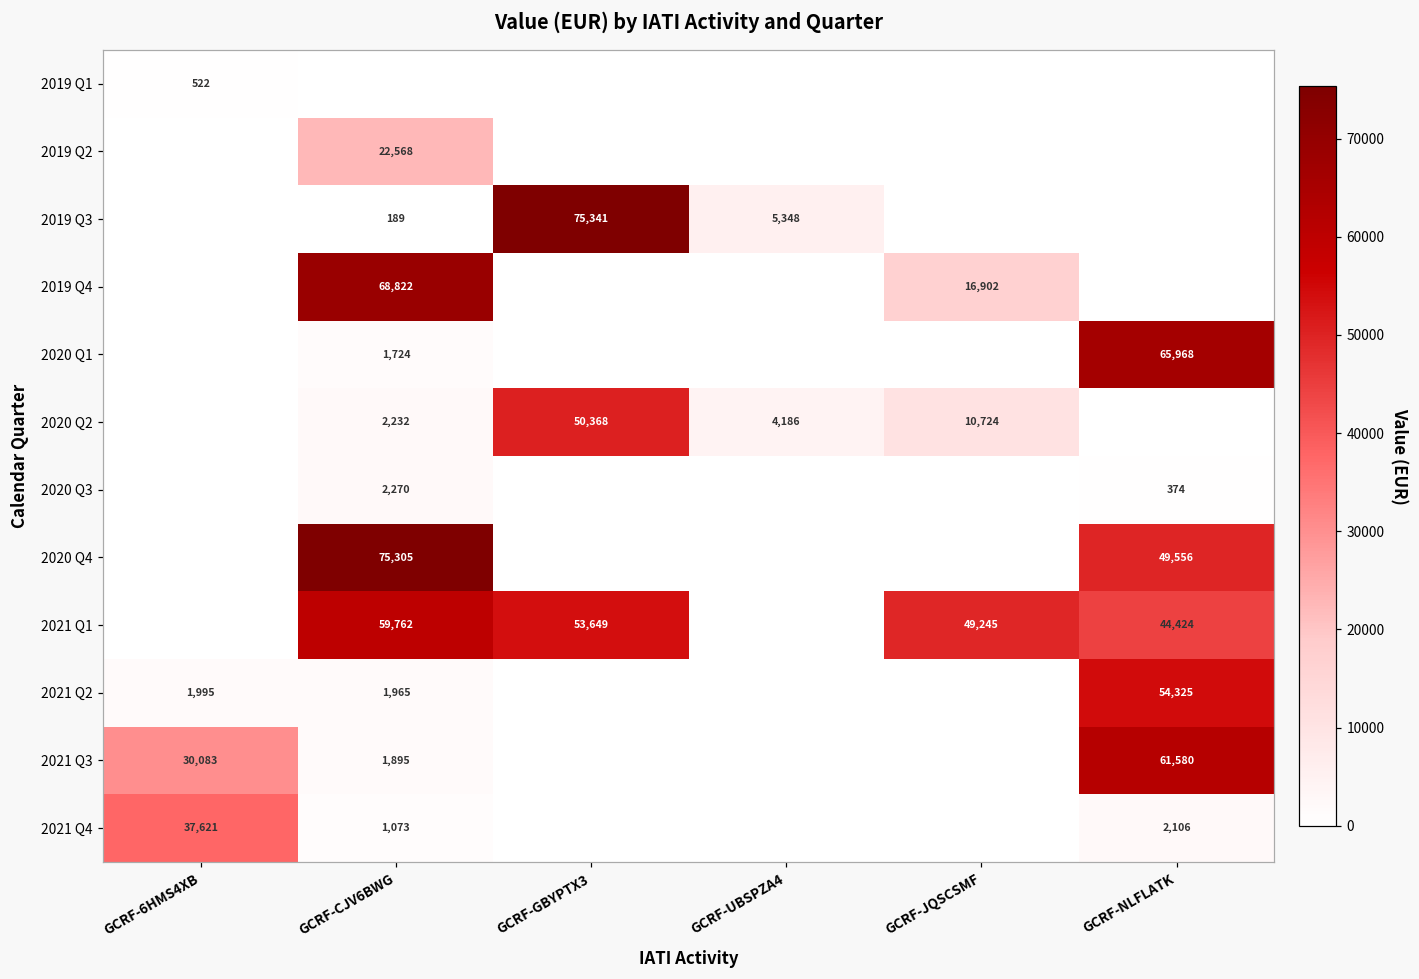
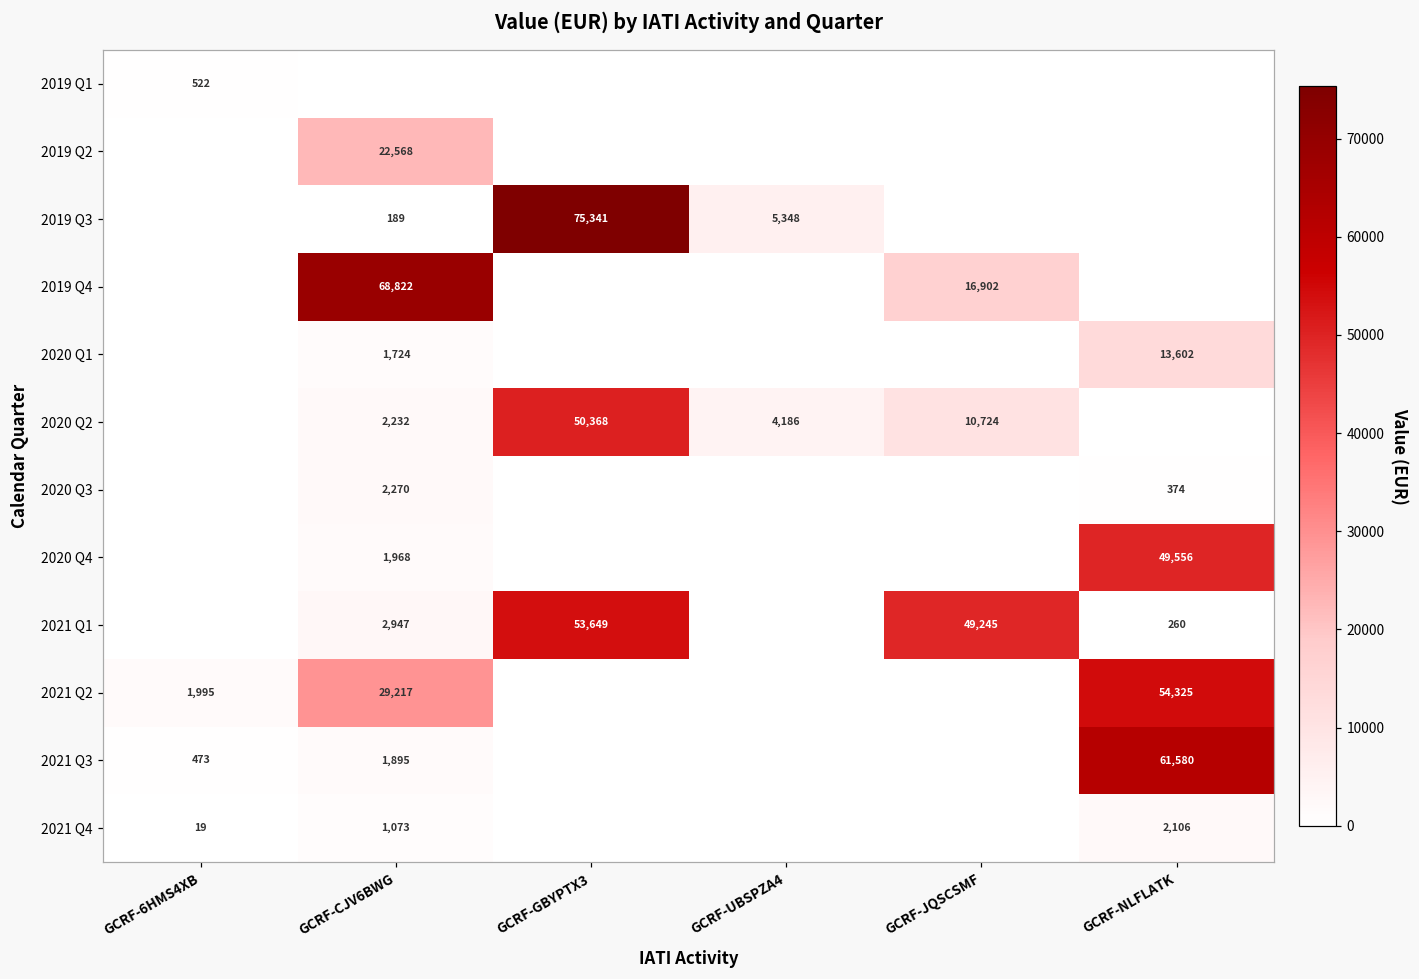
  {
    "2019 Q1": {
      "GCRF-6HMS4XB": "522"
    },
    "2019 Q2": {
      "GCRF-CJV6BWG": "22,568"
    },
    "2019 Q3": {
      "GCRF-CJV6BWG": "189",
      "GCRF-GBYPTX3": "75,341",
      "GCRF-UBSPZA4": "5,348"
    },
    "2019 Q4": {
      "GCRF-CJV6BWG": "68,822",
      "GCRF-JQSCSMF": "16,902"
    },
    "2020 Q1": {
      "GCRF-CJV6BWG": "1,724",
-     "GCRF-NLFLATK": "65,968"
+     "GCRF-NLFLATK": "13,602"
    },
    "2020 Q2": {
      "GCRF-CJV6BWG": "2,232",
      "GCRF-GBYPTX3": "50,368",
      "GCRF-UBSPZA4": "4,186",
      "GCRF-JQSCSMF": "10,724"
    },
    "2020 Q3": {
      "GCRF-CJV6BWG": "2,270",
      "GCRF-NLFLATK": "374"
    },
    "2020 Q4": {
-     "GCRF-CJV6BWG": "75,305",
+     "GCRF-CJV6BWG": "1,968",
      "GCRF-NLFLATK": "49,556"
    },
    "2021 Q1": {
-     "GCRF-CJV6BWG": "59,762",
+     "GCRF-CJV6BWG": "2,947",
      "GCRF-GBYPTX3": "53,649",
      "GCRF-JQSCSMF": "49,245",
-     "GCRF-NLFLATK": "44,424"
+     "GCRF-NLFLATK": "260"
    },
    "2021 Q2": {
      "GCRF-6HMS4XB": "1,995",
-     "GCRF-CJV6BWG": "1,965",
+     "GCRF-CJV6BWG": "29,217",
      "GCRF-NLFLATK": "54,325"
    },
    "2021 Q3": {
-     "GCRF-6HMS4XB": "30,083",
+     "GCRF-6HMS4XB": "473",
      "GCRF-CJV6BWG": "1,895",
      "GCRF-NLFLATK": "61,580"
    },
    "2021 Q4": {
-     "GCRF-6HMS4XB": "37,621",
+     "GCRF-6HMS4XB": "19",
      "GCRF-CJV6BWG": "1,073",
      "GCRF-NLFLATK": "2,106"
    }
  }
